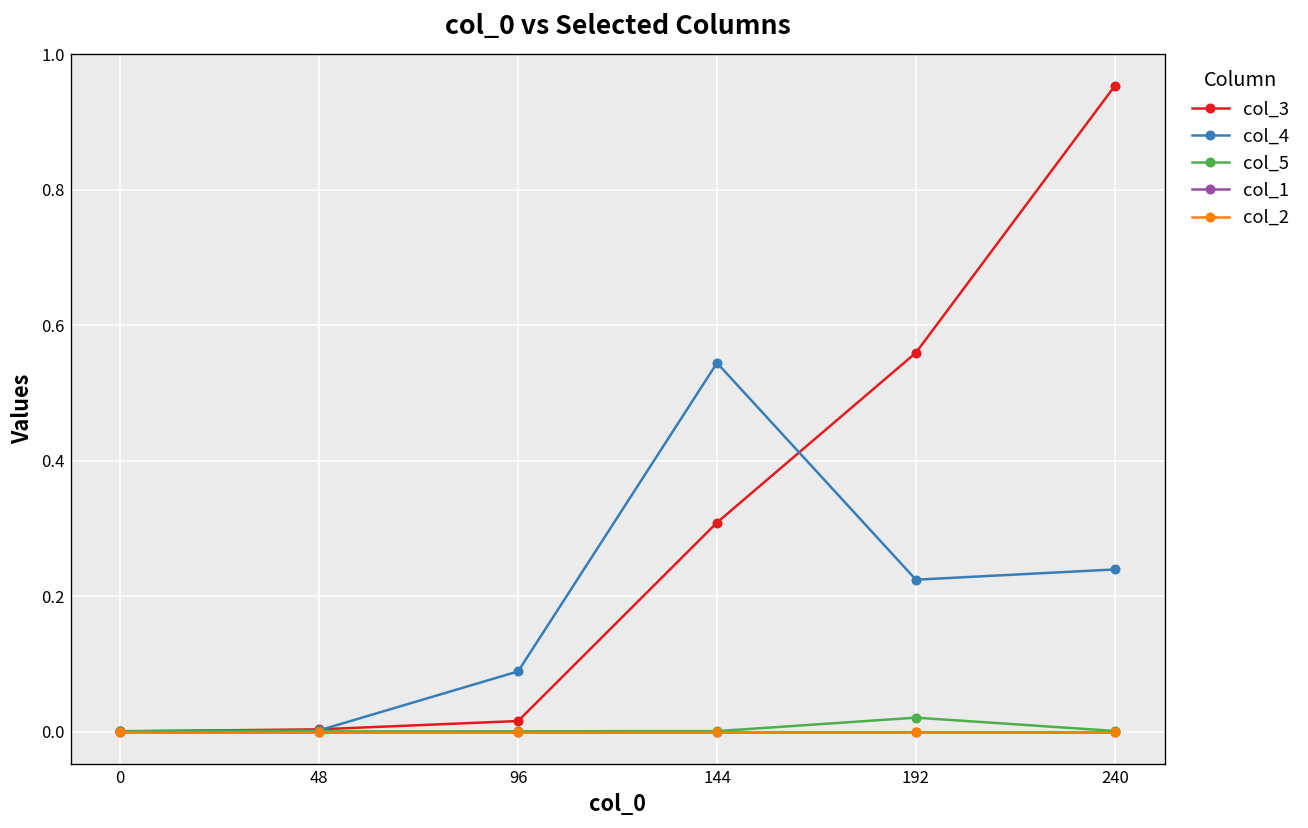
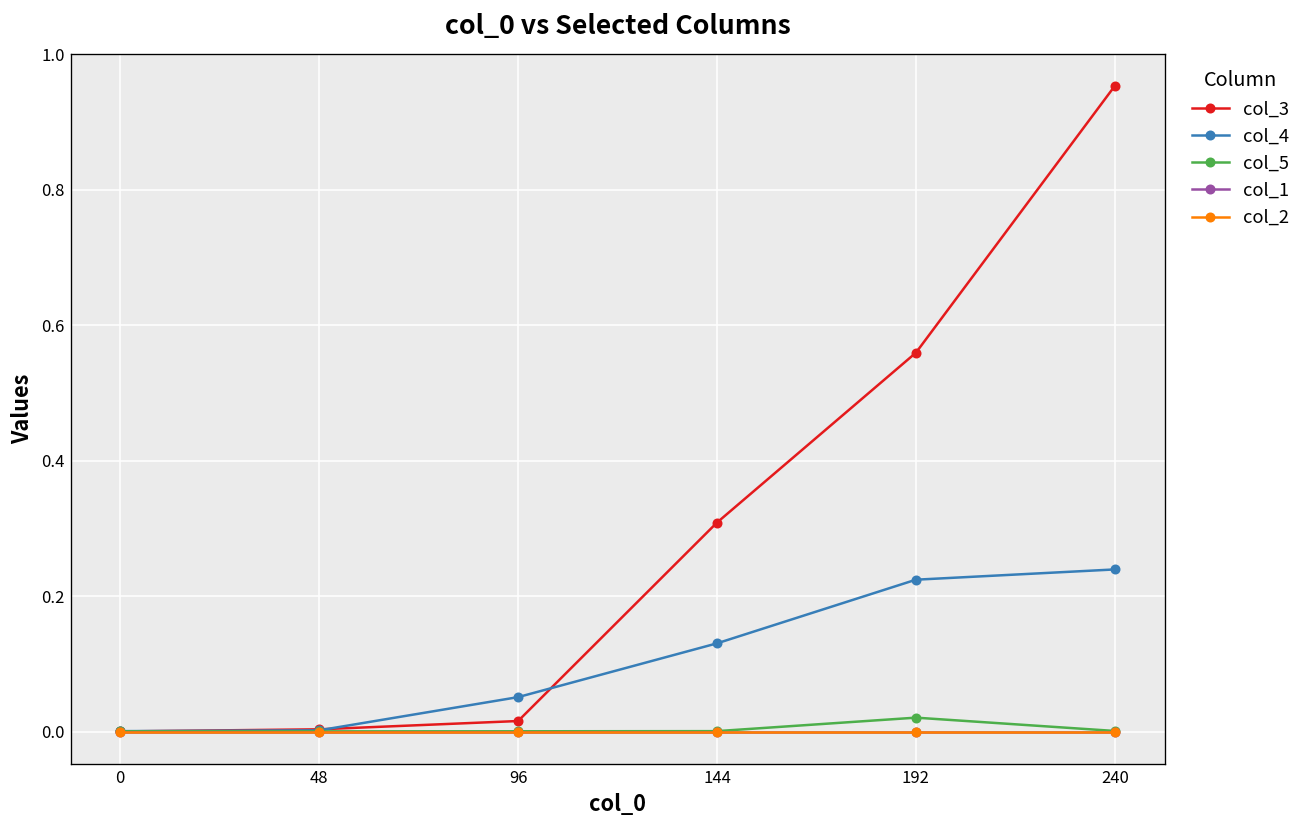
  {
    "col_3": {
      "96": 0.02,
      "144": 0.31,
      "192": 0.56,
      "240": 0.95
    },
    "col_4": {
-     "96": 0.09,
-     "144": 0.54,
+     "96": 0.05,
+     "144": 0.13,
      "192": 0.22,
      "240": 0.24
    },
    "col_5": {
      "192": 0.02
    },
    "col_2": {
      "192": 0.00
    }
  }
